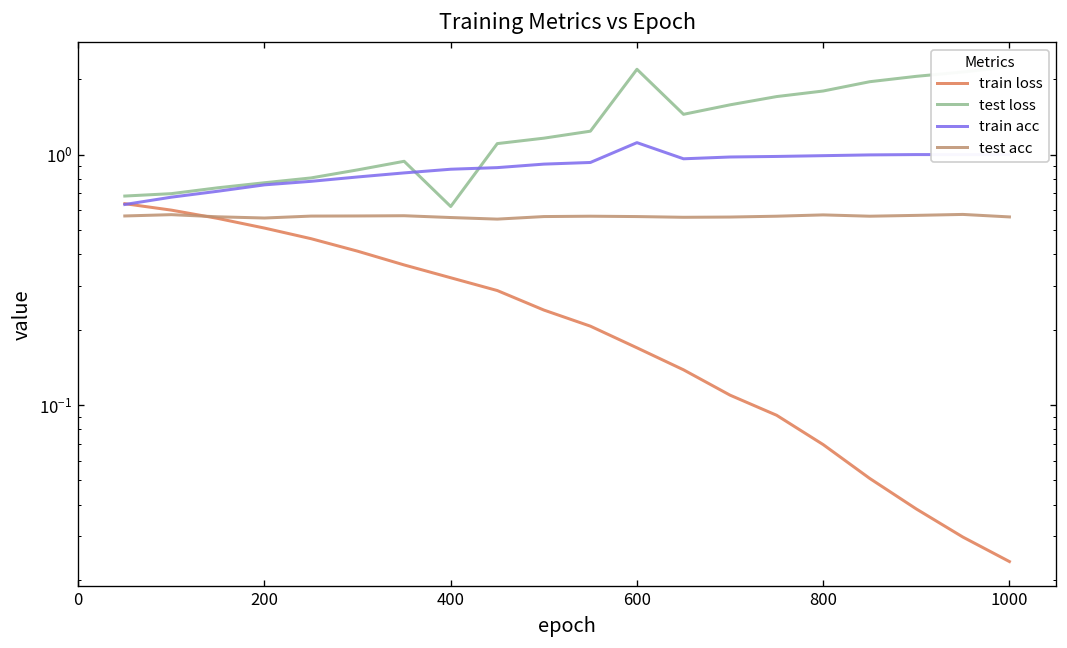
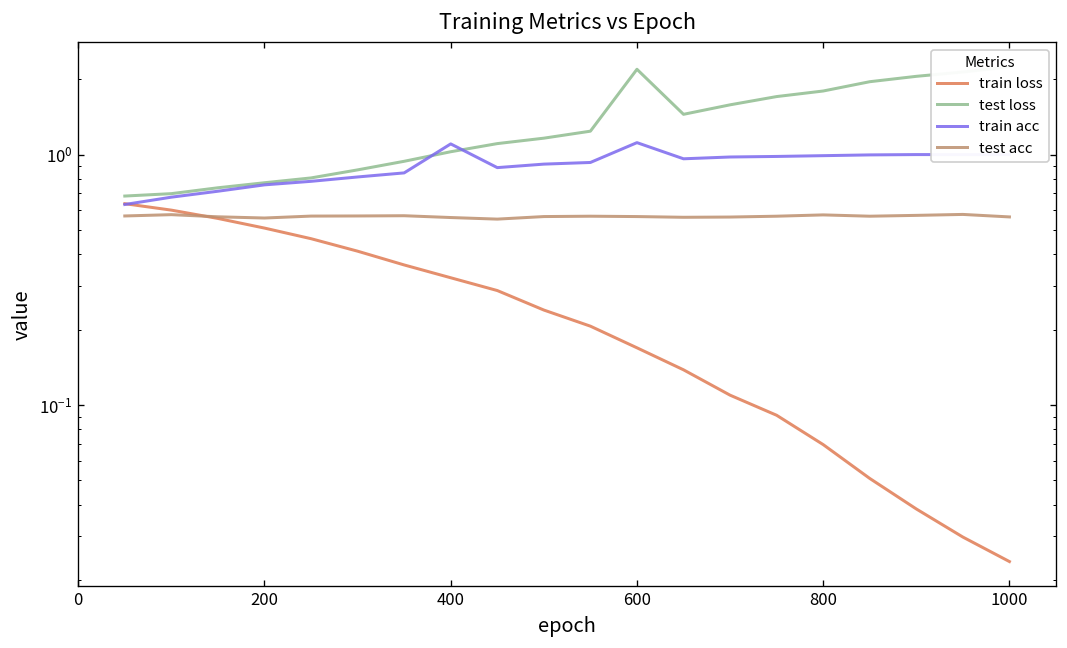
  {
    "test loss": {
-     "400": 0.62,
+     "400": 1.0,
      "600": 2.2,
      "800": 1.8
    },
    "train acc": {
-     "400": 0.87,
+     "400": 1.1,
      "600": 1.1,
      "800": 1.0
    }
  }
